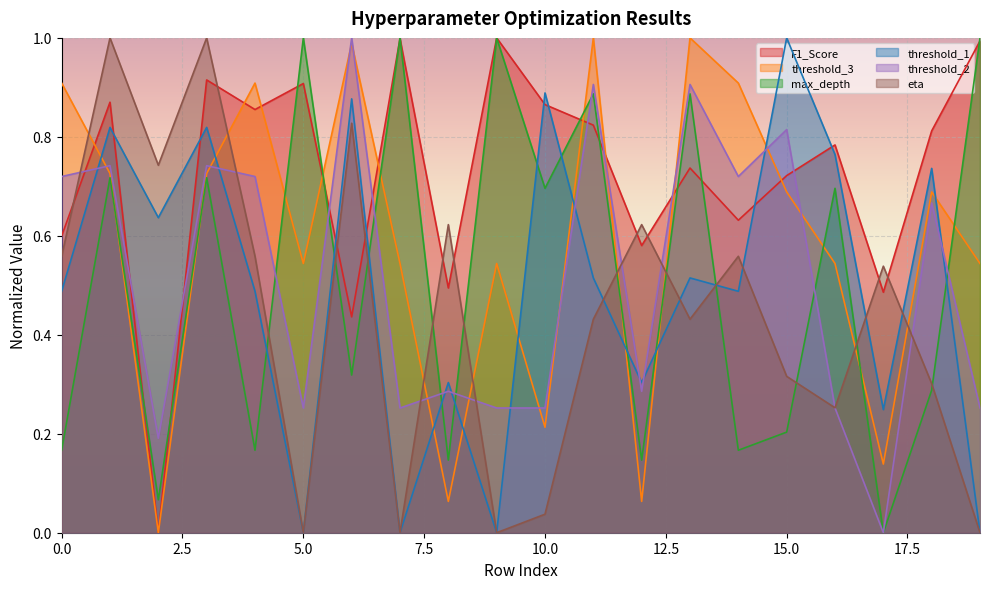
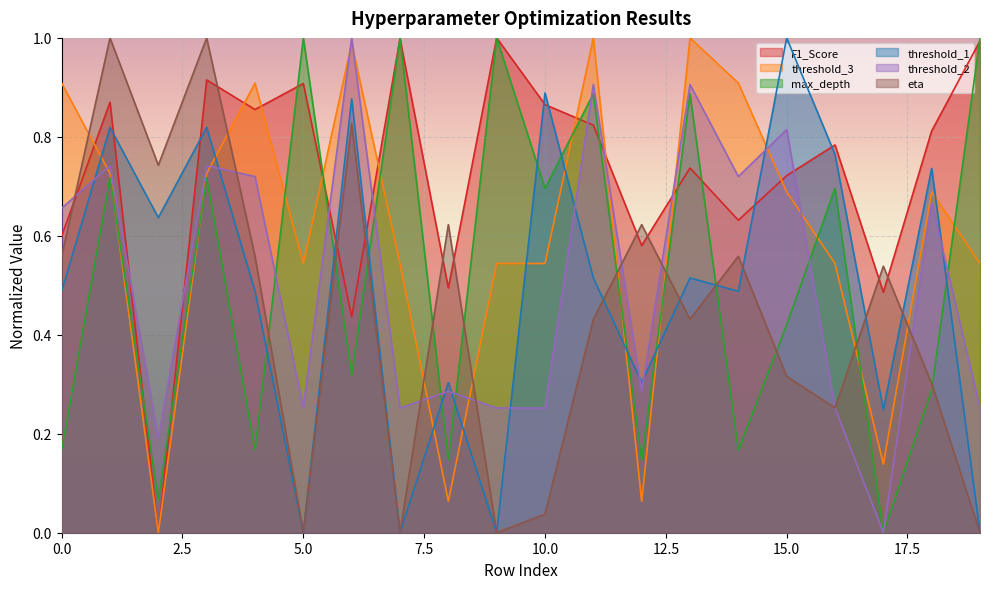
  {
    "F1_Score": {
      "0.0": 0.60,
      "5.0": 0.91,
      "10.0": 0.87,
      "15.0": 0.72
    },
    "threshold_3": {
      "0.0": 0.91,
      "5.0": 0.54,
-     "10.0": 0.21,
+     "10.0": 0.54,
      "15.0": 0.69
    },
    "max_depth": {
      "0.0": 0.17,
      "5.0": 1.00,
      "10.0": 0.70,
-     "15.0": 0.20
+     "15.0": 0.42
    },
    "threshold_1": {
      "0.0": 0.49,
      "10.0": 0.89,
      "15.0": 1.00
    },
    "threshold_2": {
-     "0.0": 0.72,
+     "0.0": 0.66,
      "5.0": 0.25,
      "10.0": 0.25,
      "15.0": 0.81
    },
    "eta": {
      "0.0": 0.56,
      "10.0": 0.04,
      "15.0": 0.32
    }
  }
